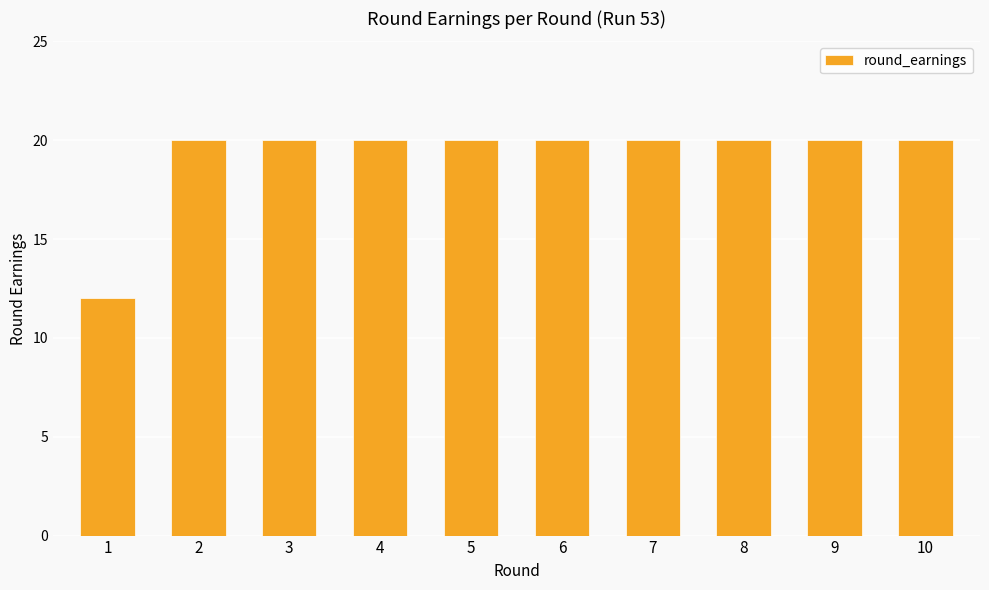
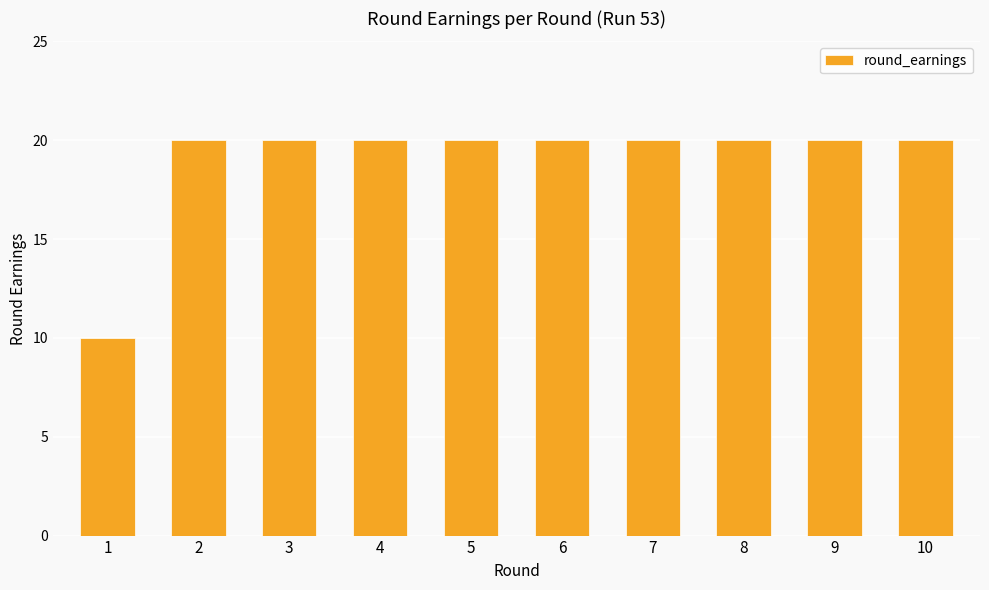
  {
-   "1": 12,
+   "1": 10,
    "2": 20,
    "3": 20,
    "4": 20,
    "5": 20,
    "6": 20,
    "7": 20,
    "8": 20,
    "9": 20,
    "10": 20
  }
